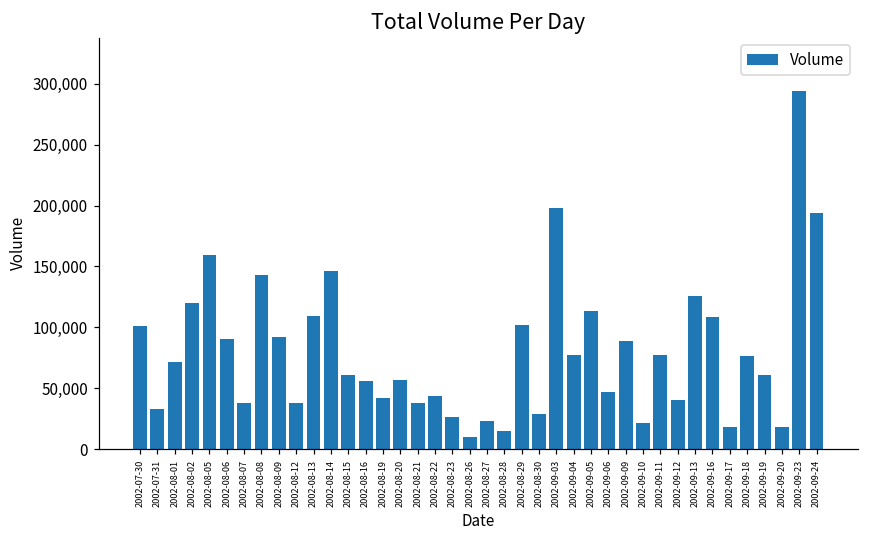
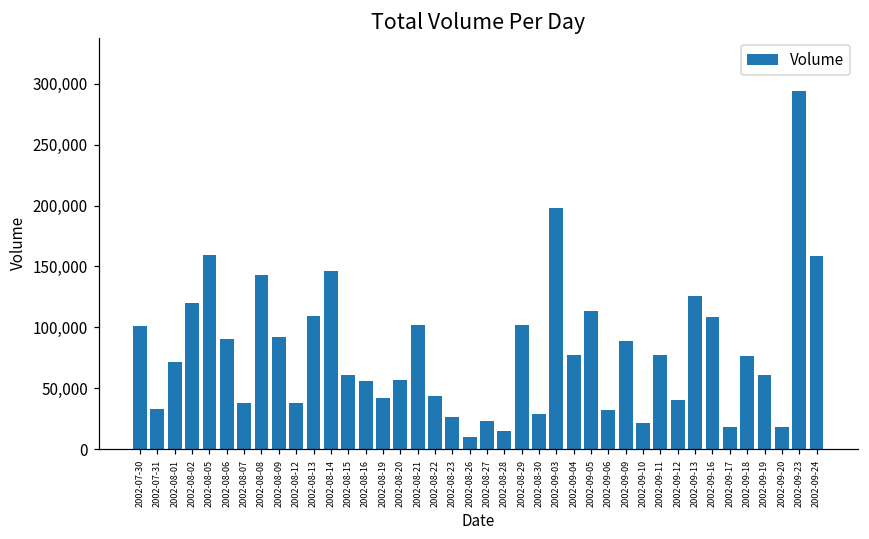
  {
    "2002-07-30": "101,000",
    "2002-07-31": "33,000",
    "2002-08-01": "71,000",
    "2002-08-02": "120,000",
    "2002-08-05": "159,000",
    "2002-08-06": "90,000",
    "2002-08-07": "38,000",
    "2002-08-08": "143,000",
    "2002-08-09": "92,000",
    "2002-08-12": "38,000",
    "2002-08-13": "109,000",
    "2002-08-14": "146,000",
    "2002-08-15": "61,000",
    "2002-08-16": "56,000",
    "2002-08-19": "42,000",
    "2002-08-20": "57,000",
-   "2002-08-21": "38,000",
+   "2002-08-21": "102,000",
    "2002-08-22": "44,000",
    "2002-08-23": "27,000",
    "2002-08-26": "10,000",
    "2002-08-27": "23,000",
    "2002-08-28": "15,000",
    "2002-08-29": "102,000",
    "2002-08-30": "29,000",
    "2002-09-03": "198,000",
    "2002-09-04": "77,000",
    "2002-09-05": "113,000",
-   "2002-09-06": "47,000",
+   "2002-09-06": "32,000",
    "2002-09-09": "89,000",
    "2002-09-10": "21,000",
    "2002-09-11": "78,000",
    "2002-09-12": "40,000",
    "2002-09-13": "126,000",
    "2002-09-16": "109,000",
    "2002-09-17": "18,000",
    "2002-09-18": "76,000",
    "2002-09-19": "61,000",
    "2002-09-20": "18,000",
    "2002-09-23": "294,000",
-   "2002-09-24": "194,000"
+   "2002-09-24": "158,000"
  }
